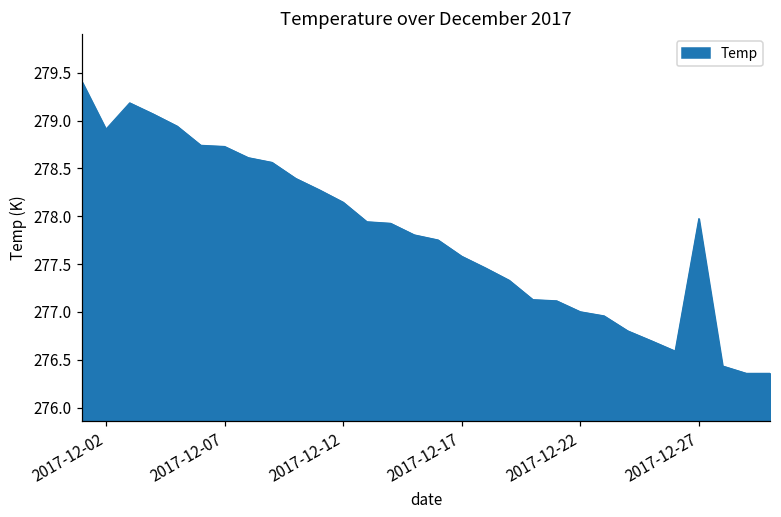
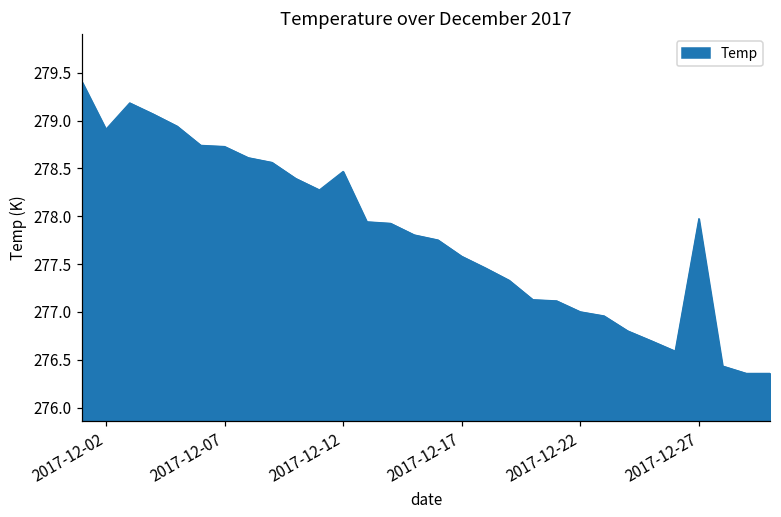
  {
    "2017-12-02": 278.9,
    "2017-12-07": 278.7,
-   "2017-12-12": 278.1,
+   "2017-12-12": 278.5,
    "2017-12-17": 277.6,
    "2017-12-22": 277.0,
    "2017-12-27": 278.0
  }
